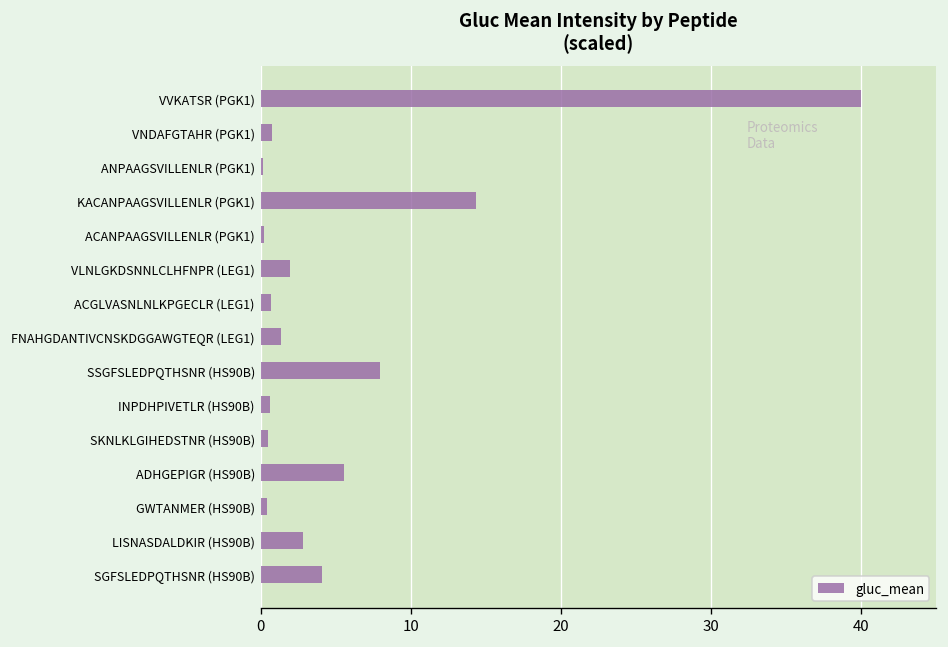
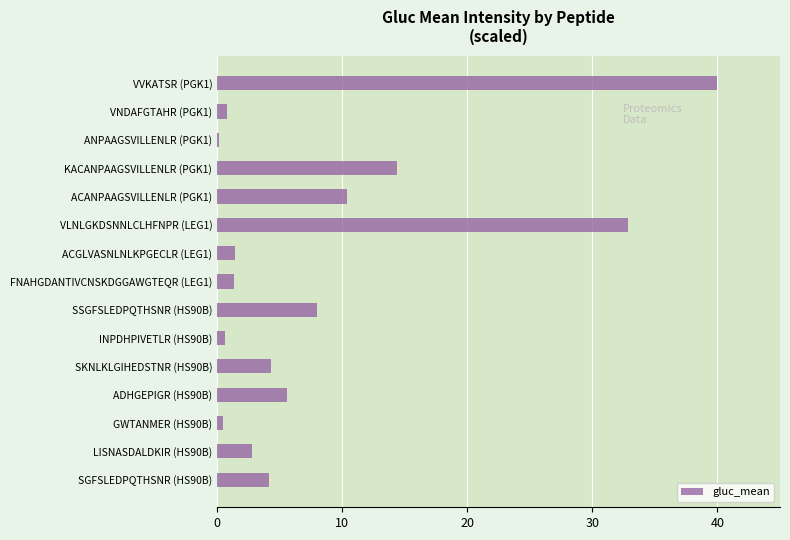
  {
    "VVKATSR (PGK1)": 40.0,
    "VNDAFGTAHR (PGK1)": 0.8,
    "KACANPAAGSVILLENLR (PGK1)": 14.4,
-   "ACANPAAGSVILLENLR (PGK1)": 0.2,
-   "VLNLGKDSNNLCLHFNPR (LEG1)": 2.0,
-   "ACGLVASNLNLKPGECLR (LEG1)": 0.7,
+   "ACANPAAGSVILLENLR (PGK1)": 10.3,
+   "VLNLGKDSNNLCLHFNPR (LEG1)": 32.8,
+   "ACGLVASNLNLKPGECLR (LEG1)": 1.4,
    "FNAHGDANTIVCNSKDGGAWGTEQR (LEG1)": 1.3,
    "SSGFSLEDPQTHSNR (HS90B)": 8.0,
    "INPDHPIVETLR (HS90B)": 0.6,
-   "SKNLKLGIHEDSTNR (HS90B)": 0.5,
+   "SKNLKLGIHEDSTNR (HS90B)": 4.3,
    "ADHGEPIGR (HS90B)": 5.6,
    "GWTANMER (HS90B)": 0.4,
    "LISNASDALDKIR (HS90B)": 2.8,
    "SGFSLEDPQTHSNR (HS90B)": 4.1
  }
